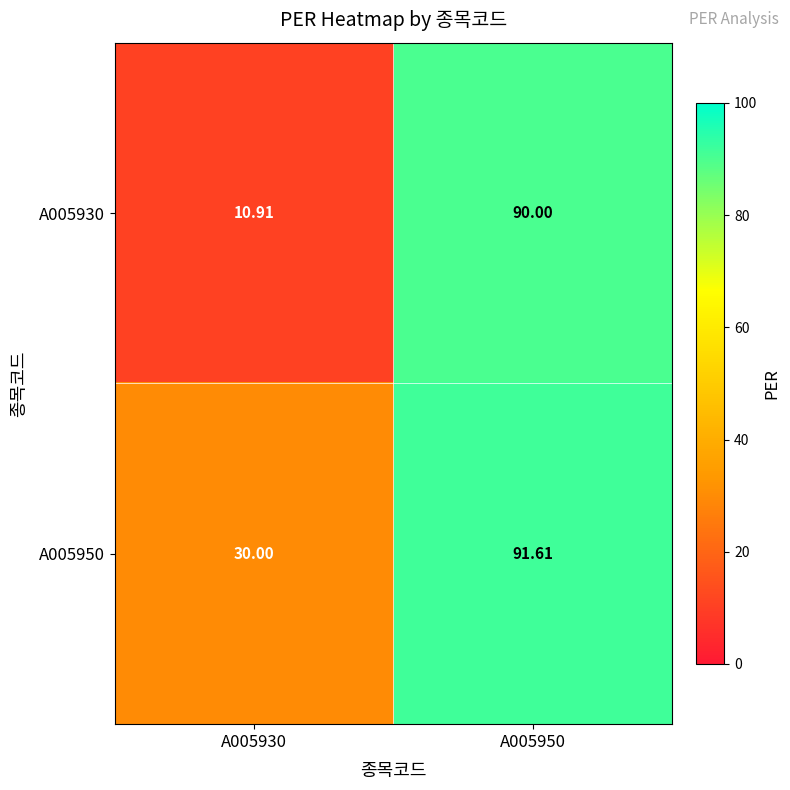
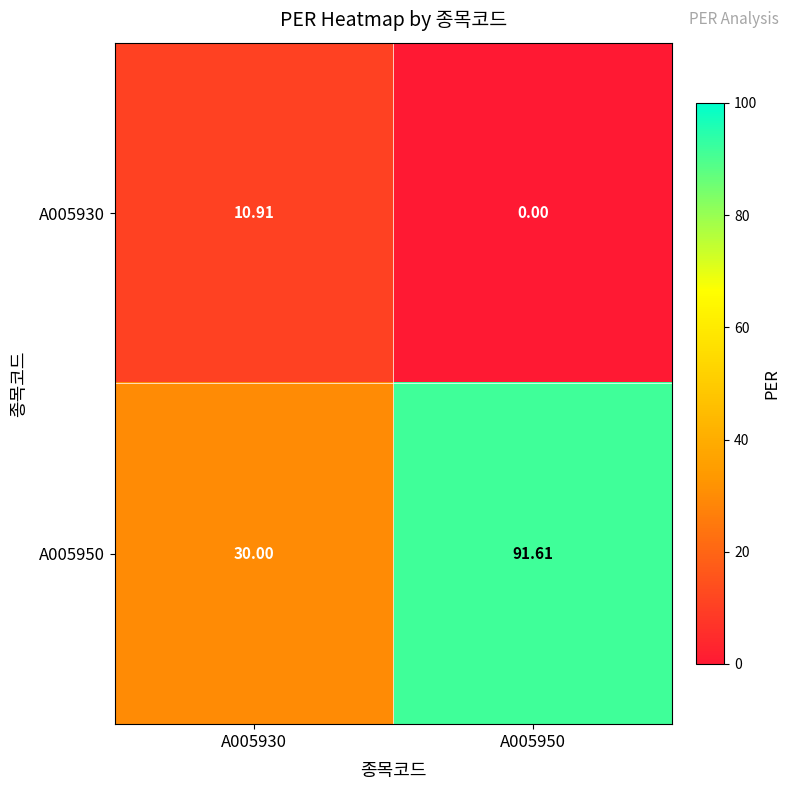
  {
    "A005930": {
      "A005930": 10.91,
-     "A005950": 90.00
+     "A005950": 0.00
    },
    "A005950": {
      "A005930": 30.00,
      "A005950": 91.61
    }
  }
